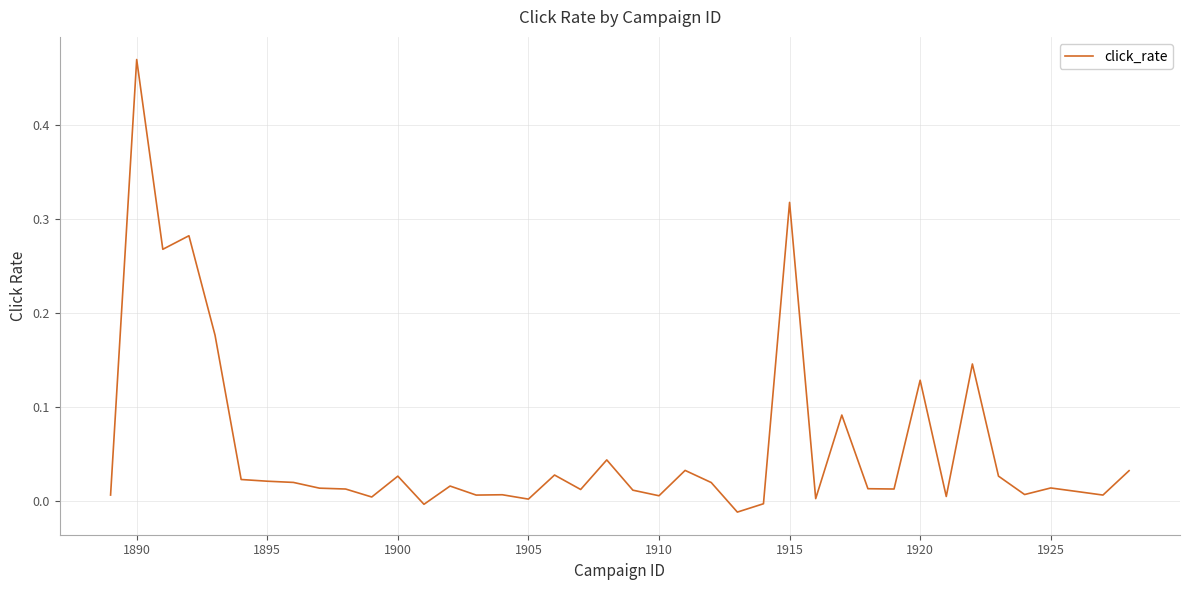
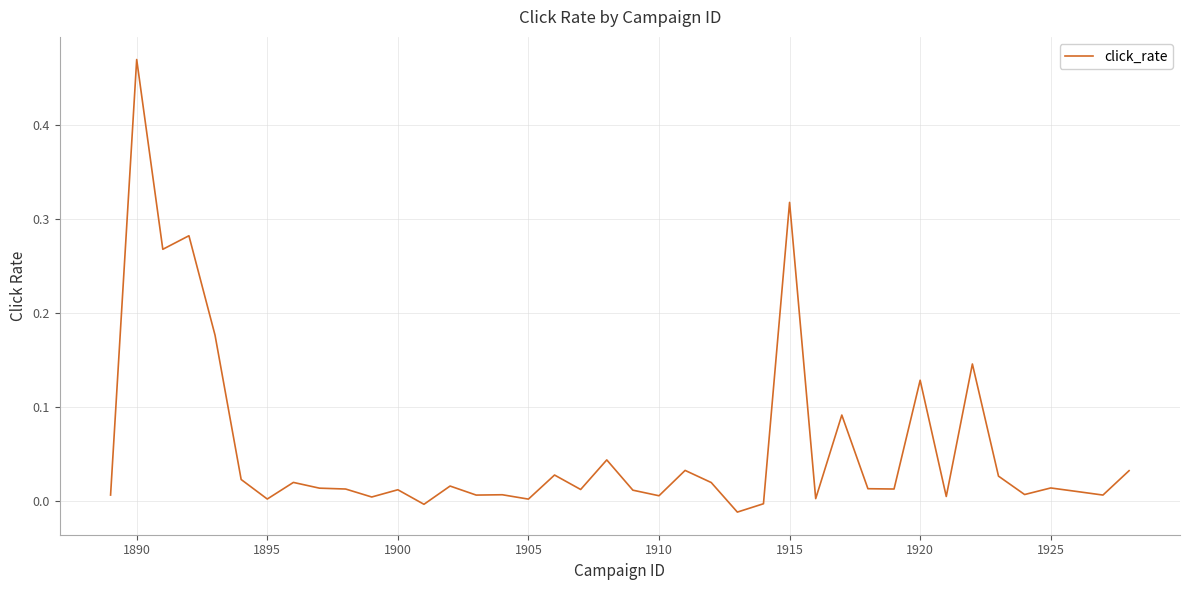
  {
    "1890": 0.47,
-   "1895": 0.02,
-   "1900": 0.03,
+   "1895": 0.00,
+   "1900": 0.01,
    "1905": 0.00,
    "1910": 0.01,
    "1915": 0.32,
    "1920": 0.13,
    "1925": 0.01
  }
